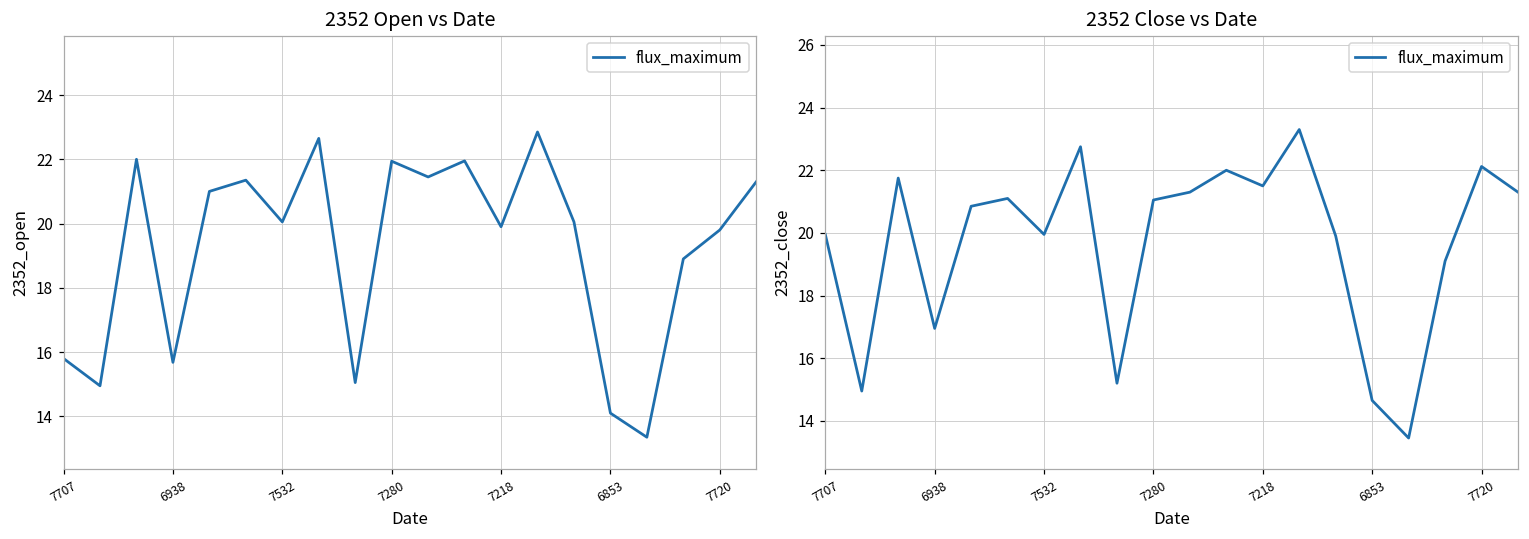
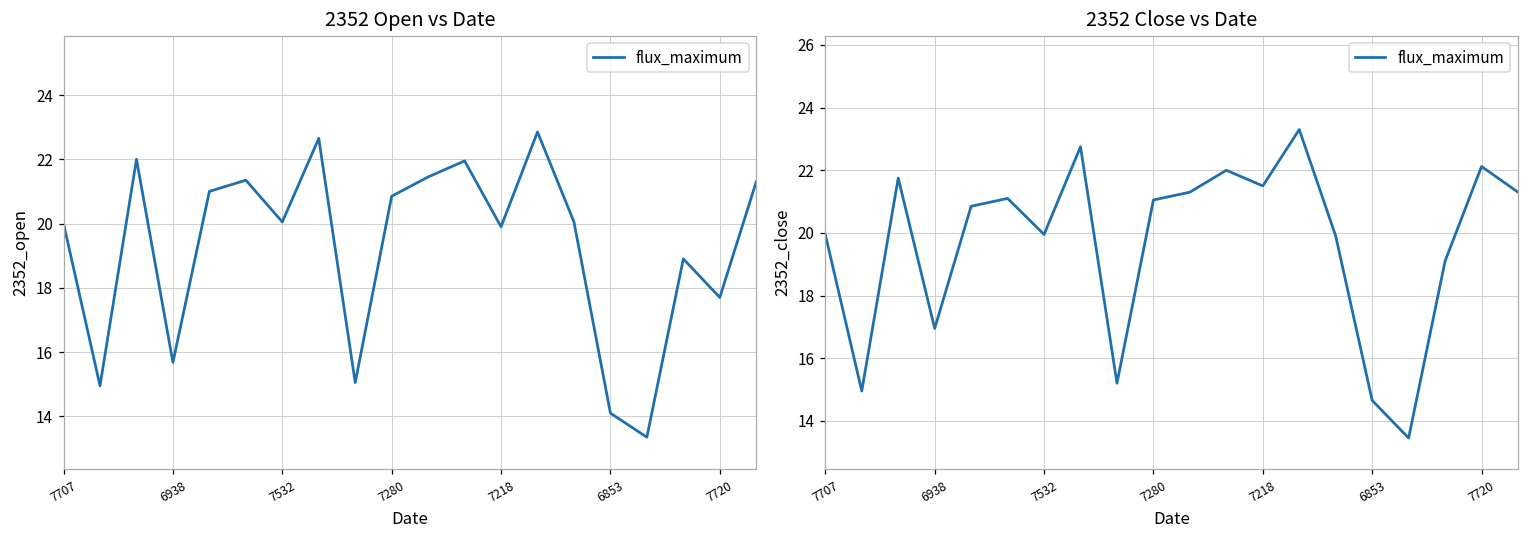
  {
    "2352 Open vs Date": {
-     "7707": 15.8,
+     "7707": 20.0,
      "6938": 15.7,
      "7532": 20.1,
-     "7280": 21.9,
+     "7280": 20.9,
      "7218": 19.9,
      "6853": 14.1,
-     "7720": 19.8
+     "7720": 17.7
    },
    "2352 Close vs Date": {
      "7707": 20.0,
      "6938": 17.0,
      "7532": 20.0,
      "7280": 21.1,
      "7218": 21.5,
      "6853": 14.7,
      "7720": 22.1
    }
  }
